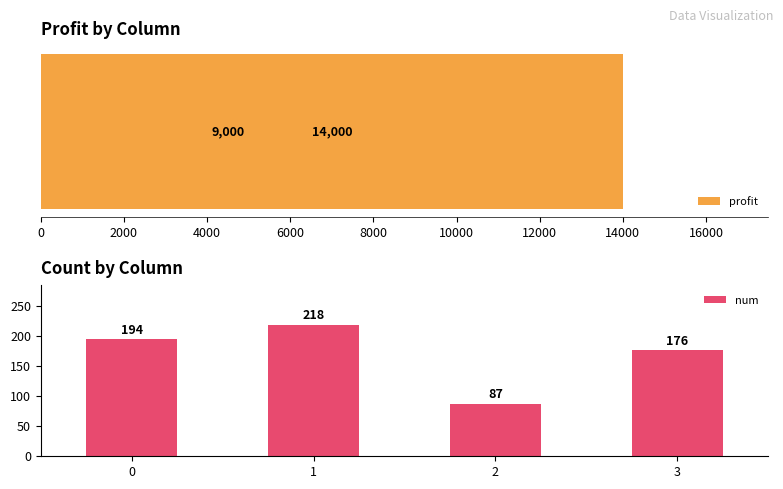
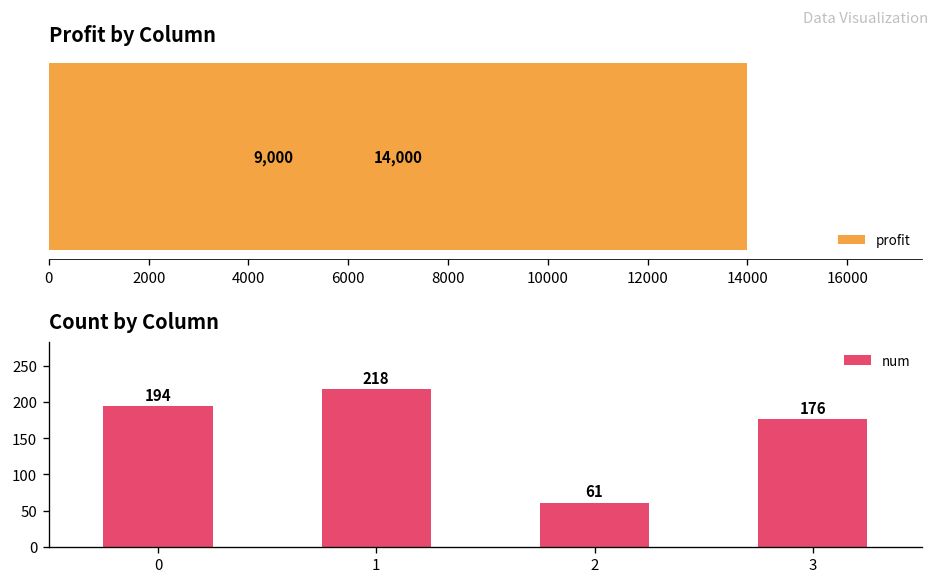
  {
    "Count by Column": {
      "0": 194,
      "1": 218,
-     "2": 87,
+     "2": 61,
      "3": 176
    }
  }
